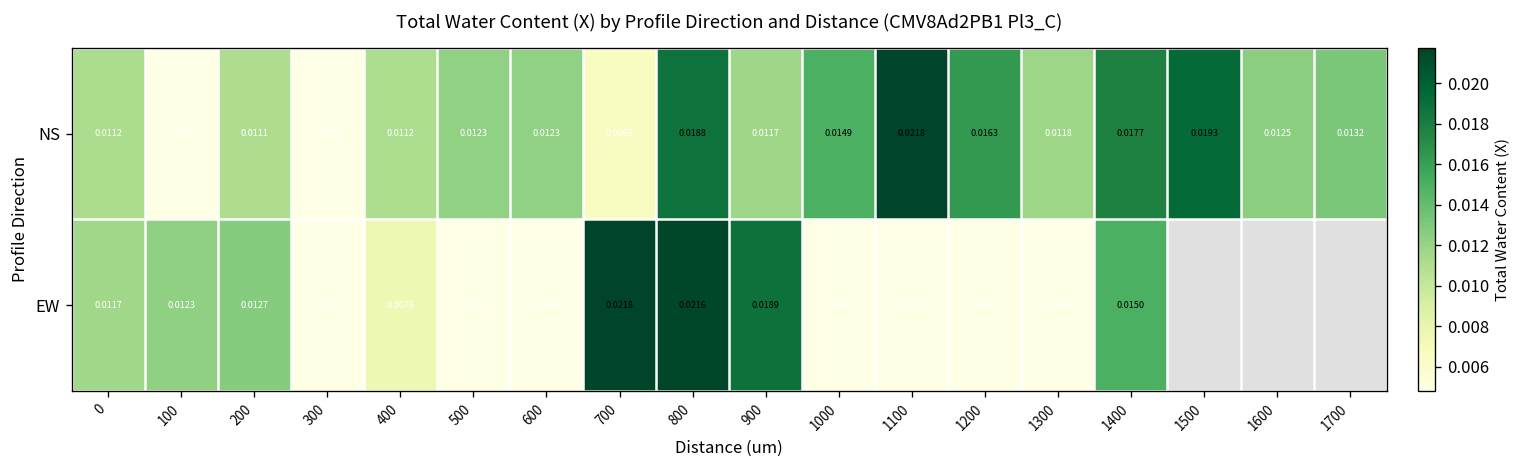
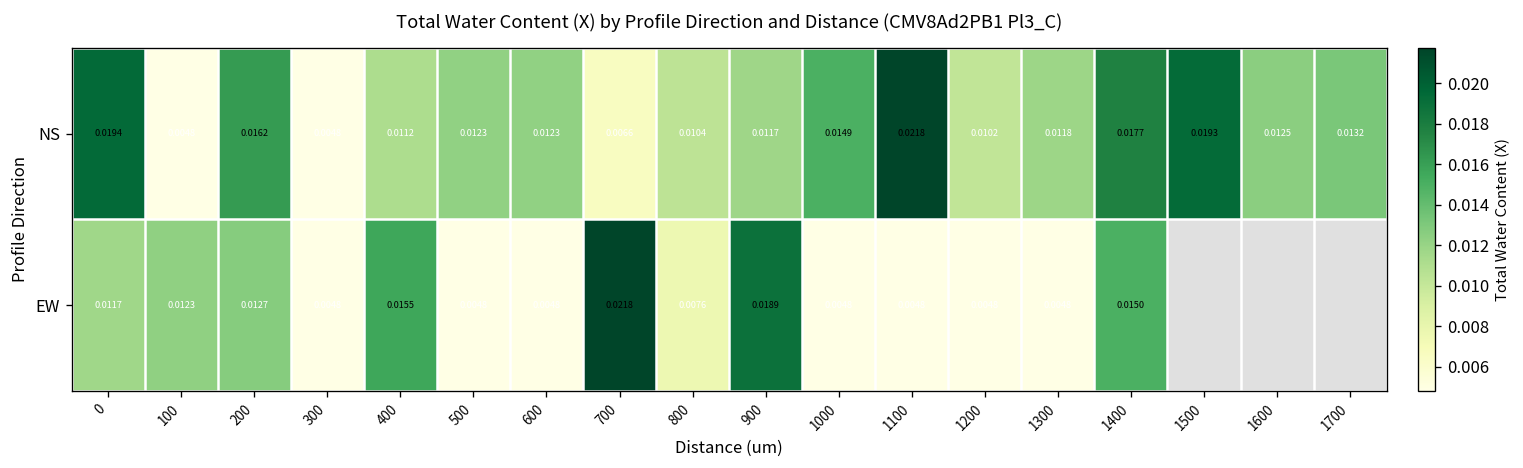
  {
    "NS": {
-     "0": 0.0112,
-     "200": 0.0111,
+     "0": 0.0194,
+     "200": 0.0162,
      "400": 0.0112,
      "500": 0.0123,
      "600": 0.0123,
      "700": 0.0066,
-     "800": 0.0188,
+     "800": 0.0104,
      "900": 0.0117,
      "1000": 0.0149,
      "1100": 0.0218,
-     "1200": 0.0163,
+     "1200": 0.0102,
      "1300": 0.0118,
      "1400": 0.0177,
      "1500": 0.0193,
      "1600": 0.0125,
      "1700": 0.0132
    },
    "EW": {
      "0": 0.0117,
      "100": 0.0123,
      "200": 0.0127,
-     "400": 0.0076,
+     "400": 0.0155,
      "700": 0.0218,
-     "800": 0.0216,
+     "800": 0.0076,
      "900": 0.0189,
      "1400": 0.0150
    }
  }
